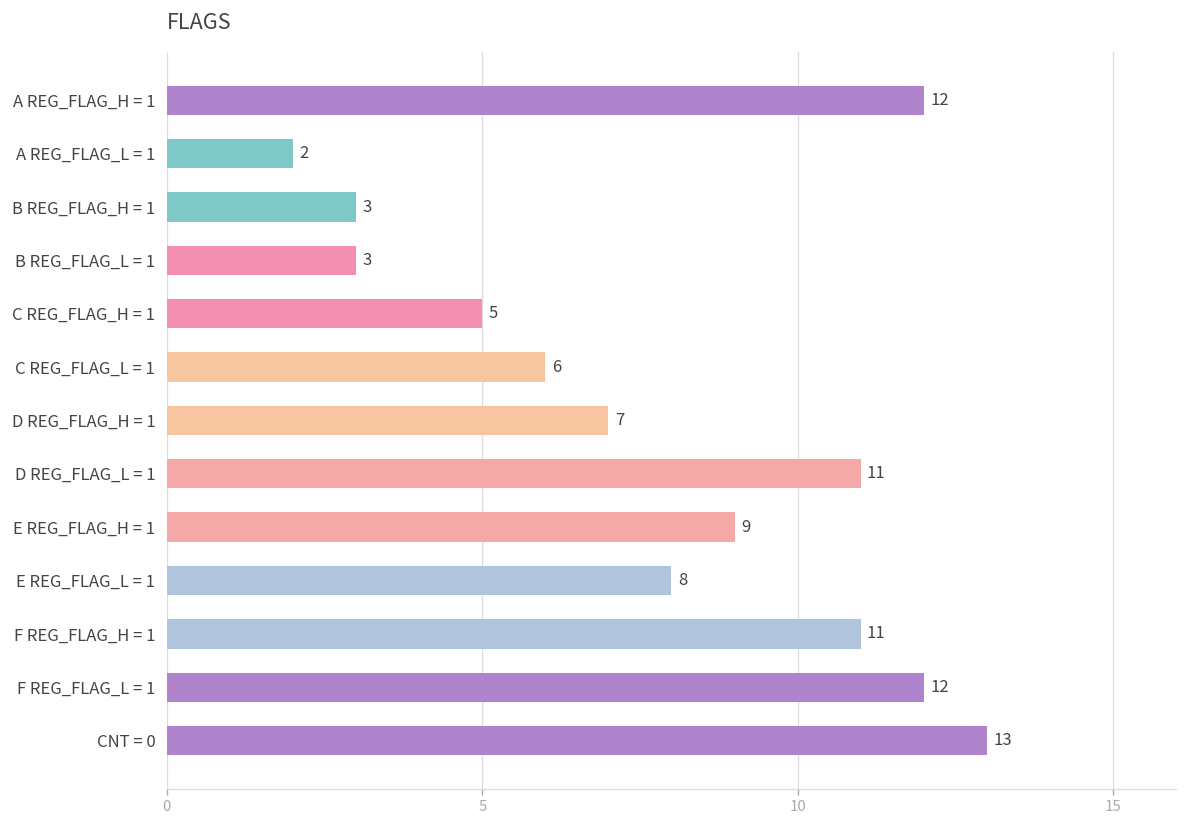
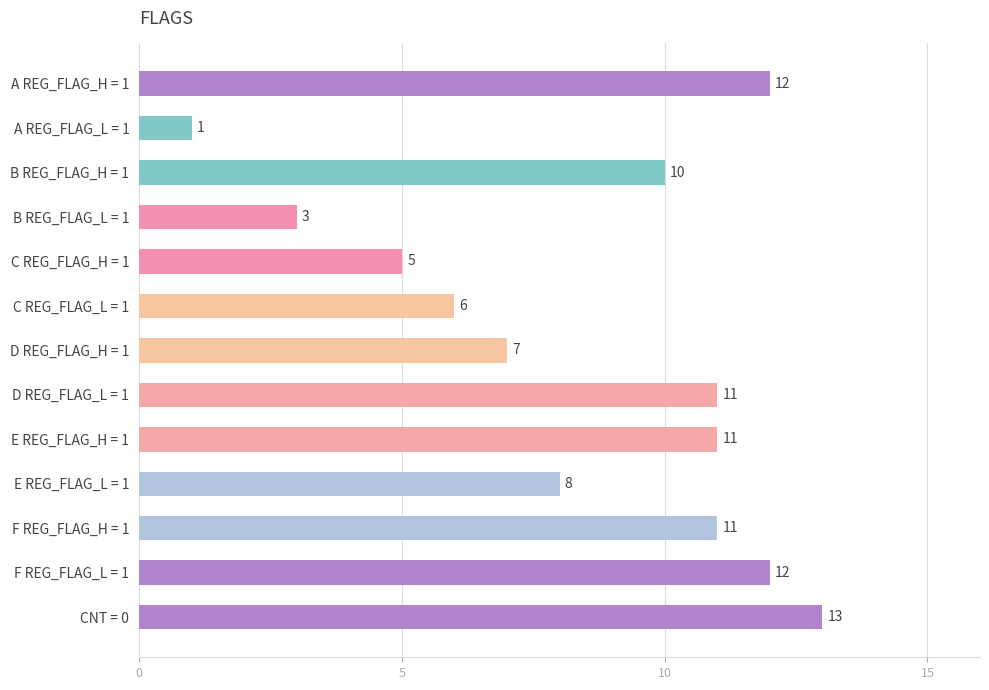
  {
    "A REG_FLAG_H = 1": 12,
-   "A REG_FLAG_L = 1": 2,
-   "B REG_FLAG_H = 1": 3,
+   "A REG_FLAG_L = 1": 1,
+   "B REG_FLAG_H = 1": 10,
    "B REG_FLAG_L = 1": 3,
    "C REG_FLAG_H = 1": 5,
    "C REG_FLAG_L = 1": 6,
    "D REG_FLAG_H = 1": 7,
    "D REG_FLAG_L = 1": 11,
-   "E REG_FLAG_H = 1": 9,
+   "E REG_FLAG_H = 1": 11,
    "E REG_FLAG_L = 1": 8,
    "F REG_FLAG_H = 1": 11,
    "F REG_FLAG_L = 1": 12,
    "CNT = 0": 13
  }
